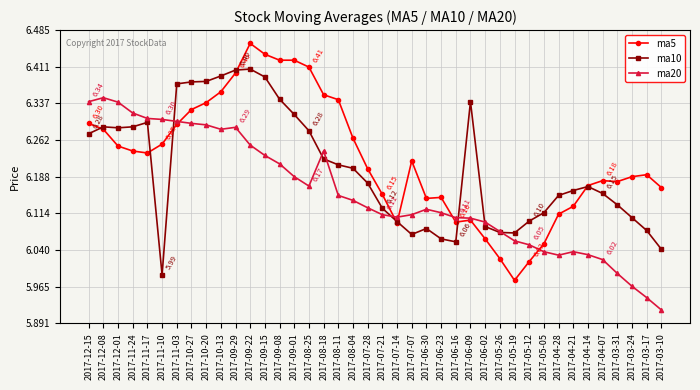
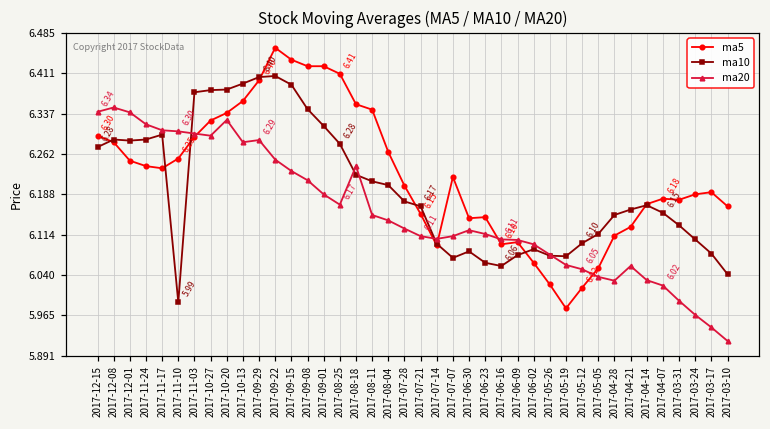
  {
    "ma5": {
      "2017-08-25": 6.41,
      "2017-05-05": 6.05
    },
    "ma10": {
      "2017-11-10": 5.99,
      "2017-08-25": 6.28,
-     "2017-07-21": 6.12,
-     "2017-06-09": 6.34
+     "2017-07-21": 6.17,
+     "2017-06-09": 6.08
    },
    "ma20": {
      "2017-11-24": 6.32,
      "2017-11-17": 6.31,
-     "2017-10-20": 6.29,
+     "2017-10-20": 6.33,
      "2017-10-13": 6.28,
      "2017-09-22": 6.25,
      "2017-09-15": 6.23,
      "2017-09-08": 6.21,
      "2017-09-01": 6.19,
      "2017-08-18": 6.24,
      "2017-08-11": 6.15,
      "2017-08-04": 6.14,
      "2017-05-19": 6.06,
      "2017-04-28": 6.03,
-     "2017-04-21": 6.04,
+     "2017-04-21": 6.06,
      "2017-04-14": 6.03,
      "2017-03-31": 5.99,
      "2017-03-24": 5.97,
      "2017-03-17": 5.94,
      "2017-03-10": 5.92
    }
  }
